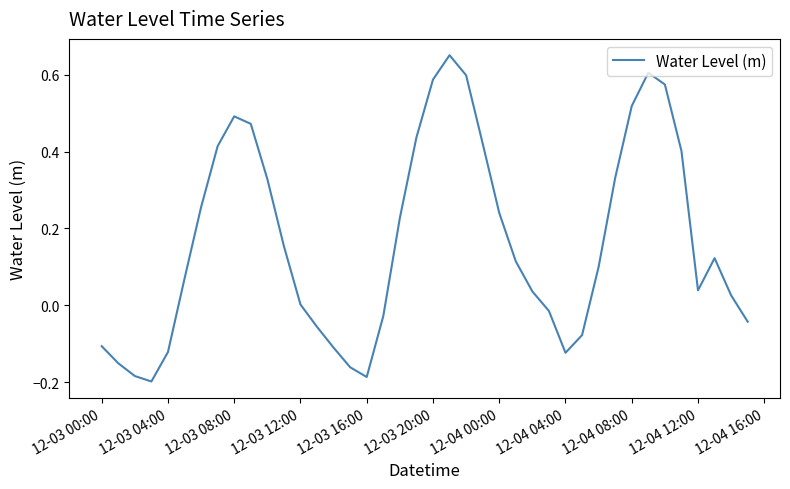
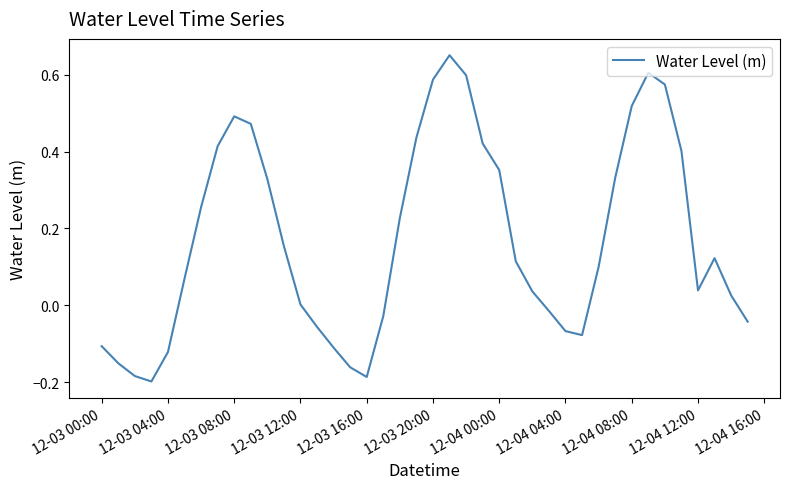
  {
    "12-03 00:00": -0.11,
    "12-03 04:00": -0.12,
    "12-03 08:00": 0.49,
    "12-03 12:00": 0.00,
    "12-03 16:00": -0.19,
    "12-03 20:00": 0.59,
-   "12-04 00:00": 0.24,
-   "12-04 04:00": -0.12,
+   "12-04 00:00": 0.35,
+   "12-04 04:00": -0.07,
    "12-04 08:00": 0.52,
    "12-04 12:00": 0.04
  }
